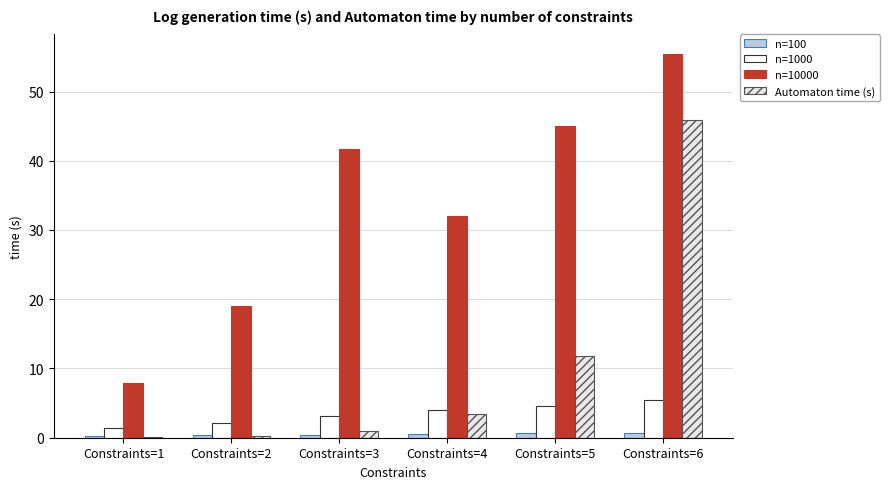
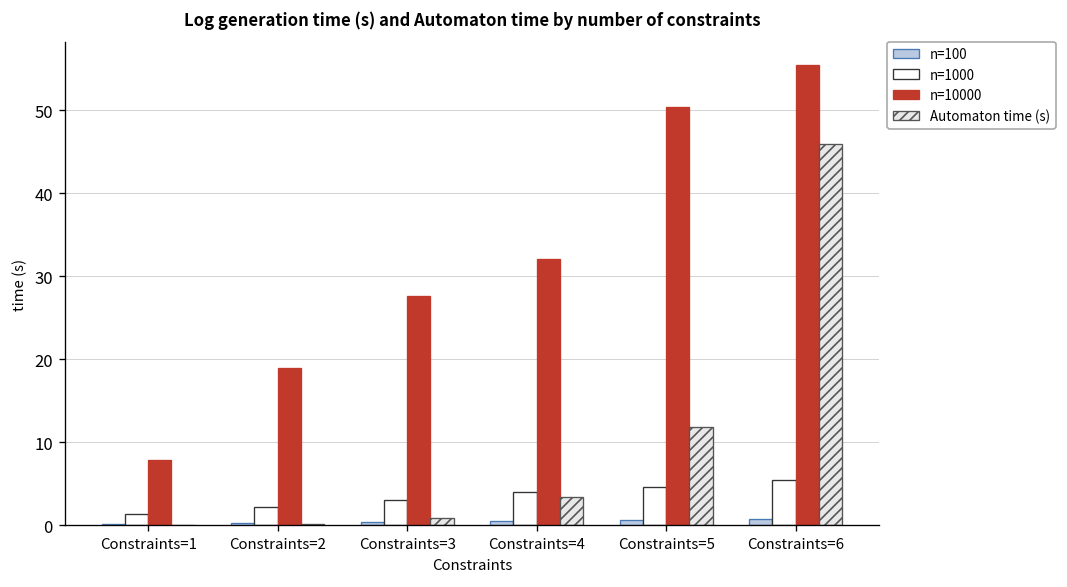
  {
    "n=10000": {
      "Constraints=1": 8,
      "Constraints=2": 19,
-     "Constraints=3": 42,
+     "Constraints=3": 28,
      "Constraints=4": 32,
-     "Constraints=5": 45,
+     "Constraints=5": 50,
      "Constraints=6": 55
    }
  }
